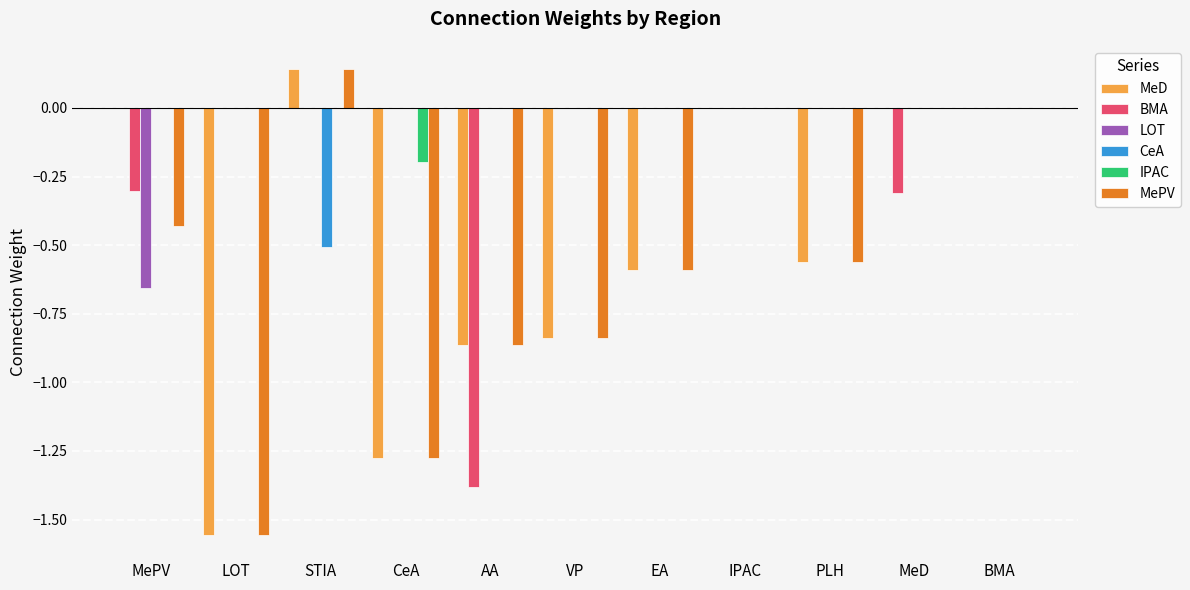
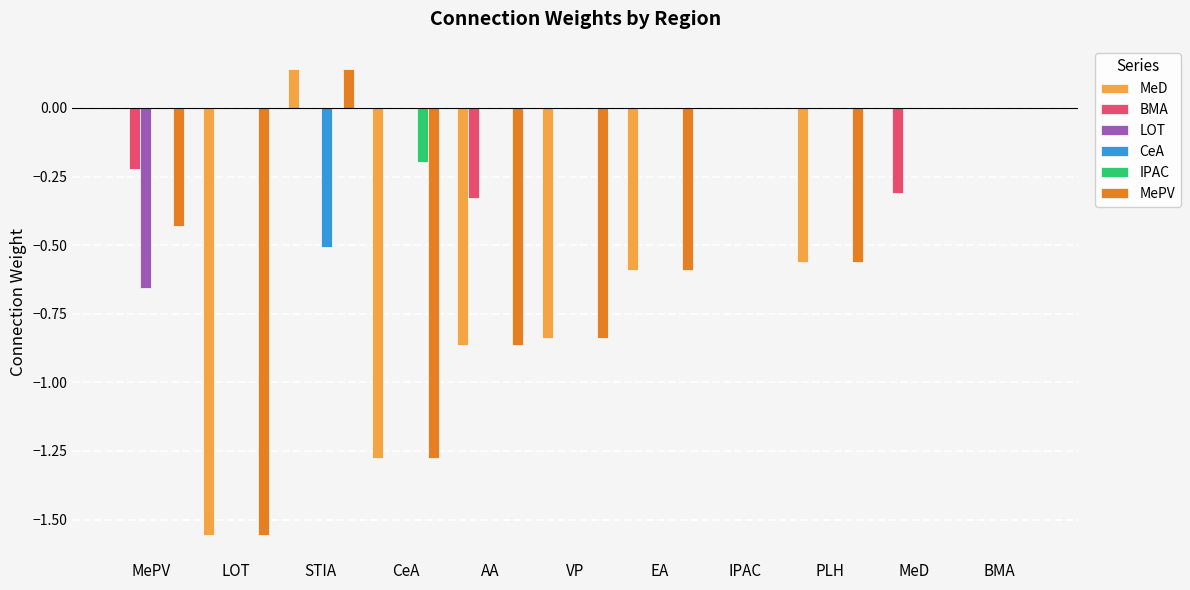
  {
    "BMA": {
-     "MePV": -0.30,
+     "MePV": -0.22,
      "LOT": 0.00,
      "STIA": 0.00,
      "CeA": 0.00,
-     "AA": -1.38,
+     "AA": -0.33,
      "VP": 0.00,
      "EA": 0.00,
      "IPAC": 0.00,
      "PLH": 0.00,
      "MeD": -0.31,
      "BMA": 0.00
    },
    "LOT": {
      "MePV": -0.66,
      "LOT": 0.00,
      "STIA": 0.00,
      "CeA": 0.00,
      "AA": 0.00,
      "VP": 0.00,
      "EA": 0.00,
      "IPAC": 0.00,
      "PLH": 0.00,
      "MeD": 0.00,
      "BMA": 0.00
    },
    "CeA": {
      "MePV": 0.00,
      "LOT": 0.00,
      "STIA": -0.51,
      "CeA": 0.00,
      "AA": 0.00,
      "VP": 0.00,
      "EA": 0.00,
      "IPAC": 0.00,
      "PLH": 0.00,
      "MeD": 0.00,
      "BMA": 0.00
    },
    "IPAC": {
      "MePV": 0.00,
      "LOT": 0.00,
      "STIA": 0.00,
      "CeA": -0.20,
      "AA": 0.00,
      "VP": 0.00,
      "EA": 0.00,
      "IPAC": 0.00,
      "PLH": 0.00,
      "MeD": 0.00,
      "BMA": 0.00
    }
  }
